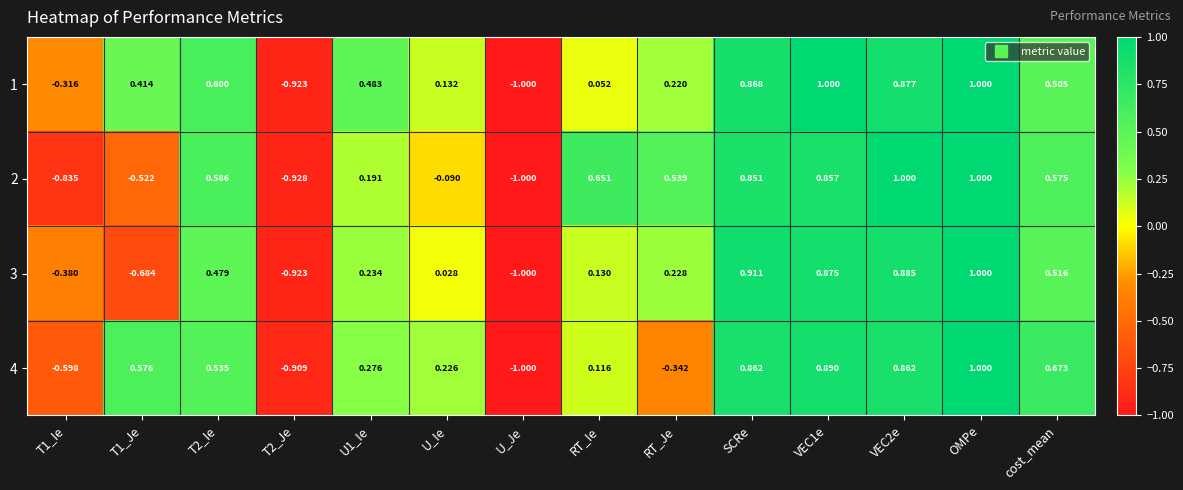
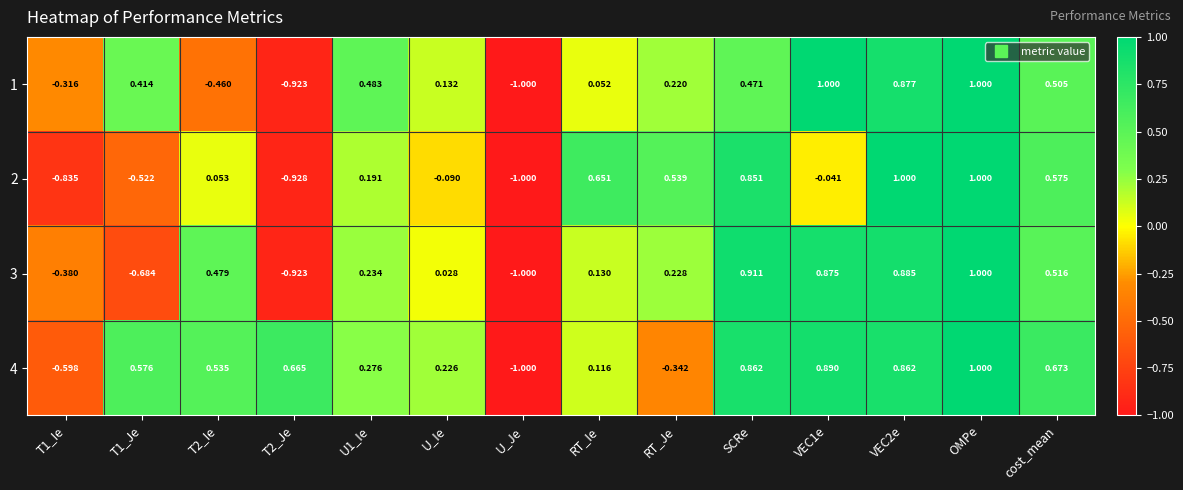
  {
    "1": {
      "T1_Ie": -0.316,
      "T1_Je": 0.414,
-     "T2_Ie": 0.600,
+     "T2_Ie": -0.460,
      "T2_Je": -0.923,
      "U1_Ie": 0.483,
      "U_Ie": 0.132,
      "U_Je": -1.000,
      "RT_Ie": 0.052,
      "RT_Je": 0.220,
-     "SCRe": 0.868,
+     "SCRe": 0.471,
      "VEC1e": 1.000,
      "VEC2e": 0.877,
      "OMPe": 1.000,
      "cost_mean": 0.505
    },
    "2": {
      "T1_Ie": -0.835,
      "T1_Je": -0.522,
-     "T2_Ie": 0.586,
+     "T2_Ie": 0.053,
      "T2_Je": -0.928,
      "U1_Ie": 0.191,
      "U_Ie": -0.090,
      "U_Je": -1.000,
      "RT_Ie": 0.651,
      "RT_Je": 0.539,
      "SCRe": 0.851,
-     "VEC1e": 0.857,
+     "VEC1e": -0.041,
      "VEC2e": 1.000,
      "OMPe": 1.000,
      "cost_mean": 0.575
    },
    "3": {
      "T1_Ie": -0.380,
      "T1_Je": -0.684,
      "T2_Ie": 0.479,
      "T2_Je": -0.923,
      "U1_Ie": 0.234,
      "U_Ie": 0.028,
      "U_Je": -1.000,
      "RT_Ie": 0.130,
      "RT_Je": 0.228,
      "SCRe": 0.911,
      "VEC1e": 0.875,
      "VEC2e": 0.885,
      "OMPe": 1.000,
      "cost_mean": 0.516
    },
    "4": {
      "T1_Ie": -0.598,
      "T1_Je": 0.576,
      "T2_Ie": 0.535,
-     "T2_Je": -0.909,
+     "T2_Je": 0.665,
      "U1_Ie": 0.276,
      "U_Ie": 0.226,
      "U_Je": -1.000,
      "RT_Ie": 0.116,
      "RT_Je": -0.342,
      "SCRe": 0.862,
      "VEC1e": 0.890,
      "VEC2e": 0.862,
      "OMPe": 1.000,
      "cost_mean": 0.673
    }
  }
